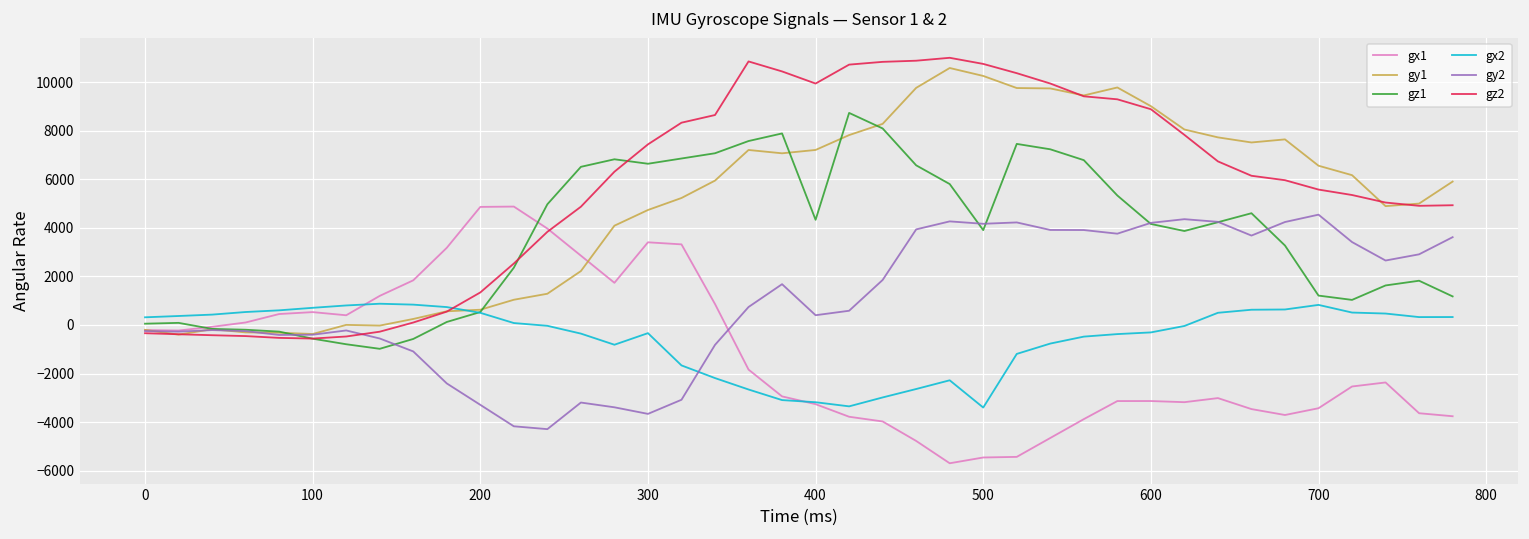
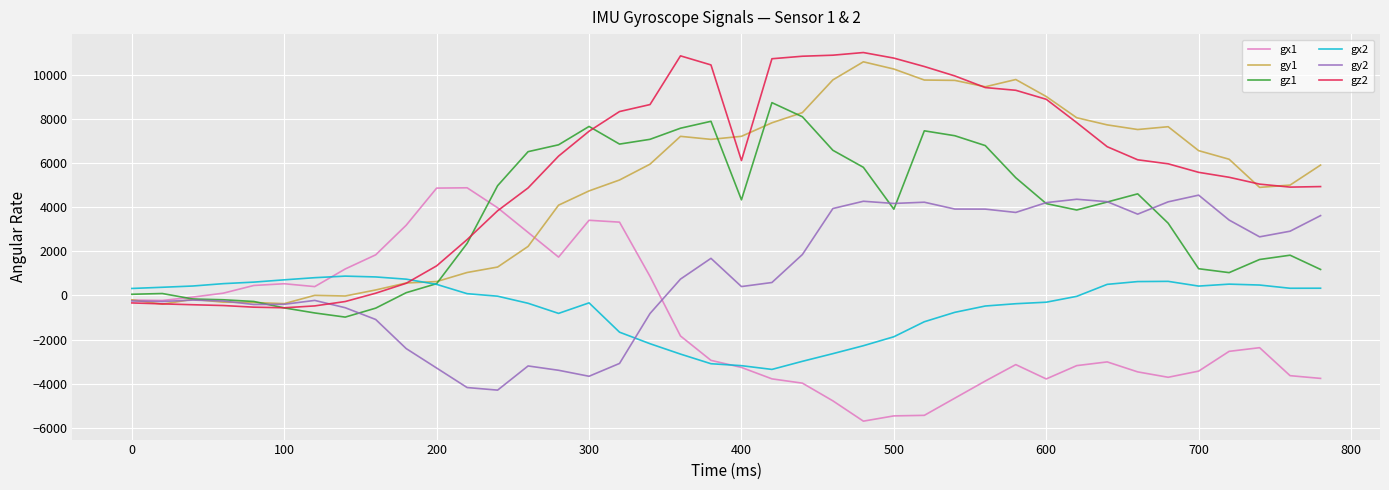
  {
    "gx1": {
      "100": 500,
      "200": 4900,
      "300": 3400,
      "500": -5500,
-     "600": -3100,
+     "600": -3800,
      "700": -3400
    },
    "gy1": {
      "300": 4700,
      "400": 7200,
      "500": 10300,
      "600": 9000,
      "700": 6600
    },
    "gz1": {
      "0": 100,
-     "300": 6600,
+     "300": 7700,
      "400": 4300,
      "500": 3900,
      "700": 1200
    },
    "gx2": {
      "0": 300,
      "100": 700,
      "300": -300,
-     "500": -3400,
+     "500": -1900,
      "600": -300,
-     "700": 800
+     "700": 400
    },
    "gy2": {
      "200": -3300,
      "300": -3700,
      "400": 400,
      "500": 4200,
      "700": 4500
    },
    "gz2": {
      "200": 1300,
      "300": 7400,
-     "400": 9900,
+     "400": 6100,
      "500": 10700,
      "600": 8900,
      "700": 5600
    }
  }
